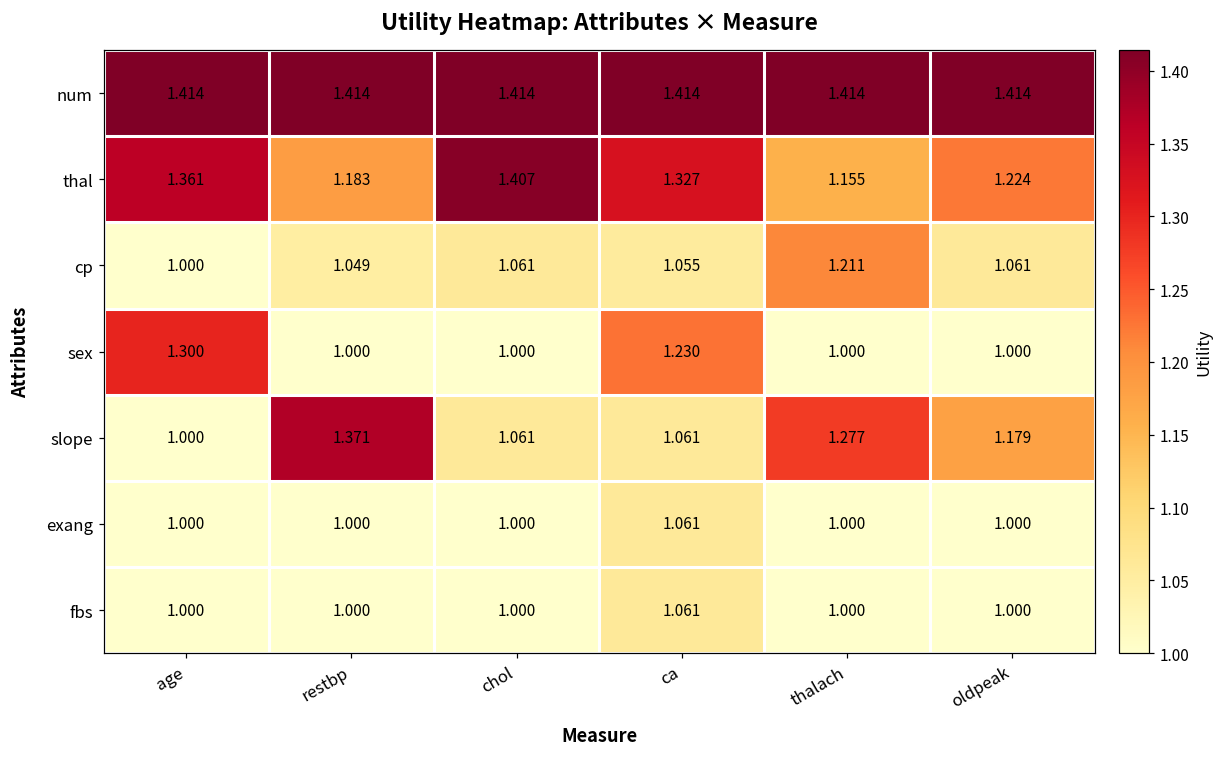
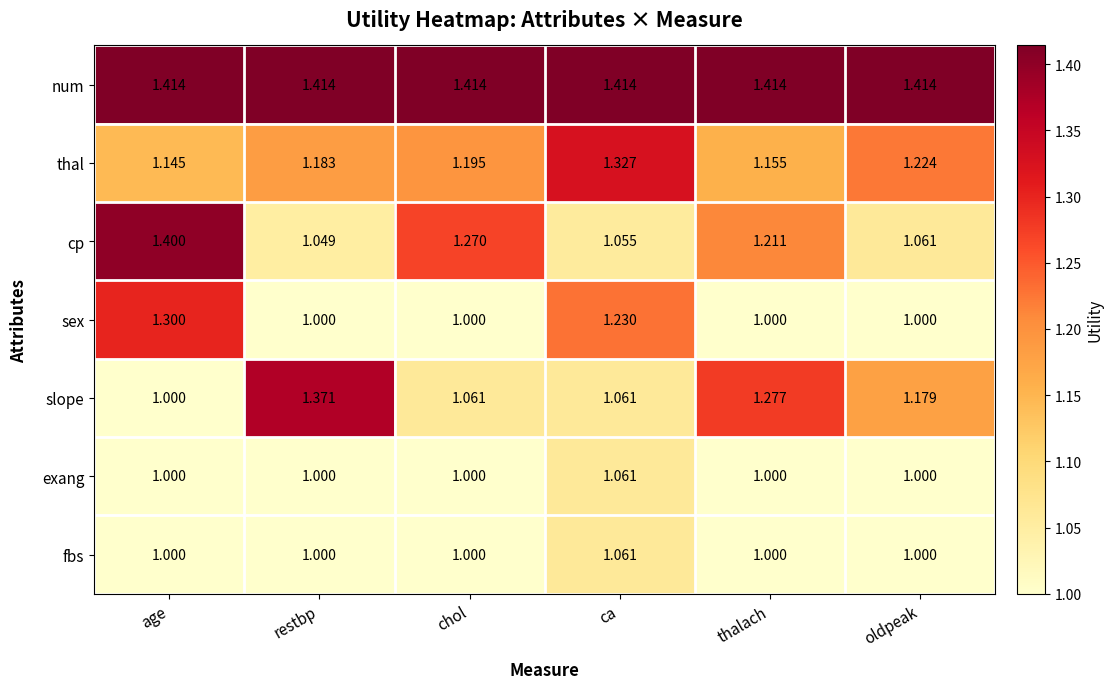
  {
    "num": {
      "age": 1.414,
      "restbp": 1.414,
      "chol": 1.414,
      "ca": 1.414,
      "thalach": 1.414,
      "oldpeak": 1.414
    },
    "thal": {
-     "age": 1.361,
+     "age": 1.145,
      "restbp": 1.183,
-     "chol": 1.407,
+     "chol": 1.195,
      "ca": 1.327,
      "thalach": 1.155,
      "oldpeak": 1.224
    },
    "cp": {
-     "age": 1.000,
+     "age": 1.400,
      "restbp": 1.049,
-     "chol": 1.061,
+     "chol": 1.270,
      "ca": 1.055,
      "thalach": 1.211,
      "oldpeak": 1.061
    },
    "sex": {
      "age": 1.300,
      "restbp": 1.000,
      "chol": 1.000,
      "ca": 1.230,
      "thalach": 1.000,
      "oldpeak": 1.000
    },
    "slope": {
      "age": 1.000,
      "restbp": 1.371,
      "chol": 1.061,
      "ca": 1.061,
      "thalach": 1.277,
      "oldpeak": 1.179
    },
    "exang": {
      "age": 1.000,
      "restbp": 1.000,
      "chol": 1.000,
      "ca": 1.061,
      "thalach": 1.000,
      "oldpeak": 1.000
    },
    "fbs": {
      "age": 1.000,
      "restbp": 1.000,
      "chol": 1.000,
      "ca": 1.061,
      "thalach": 1.000,
      "oldpeak": 1.000
    }
  }
